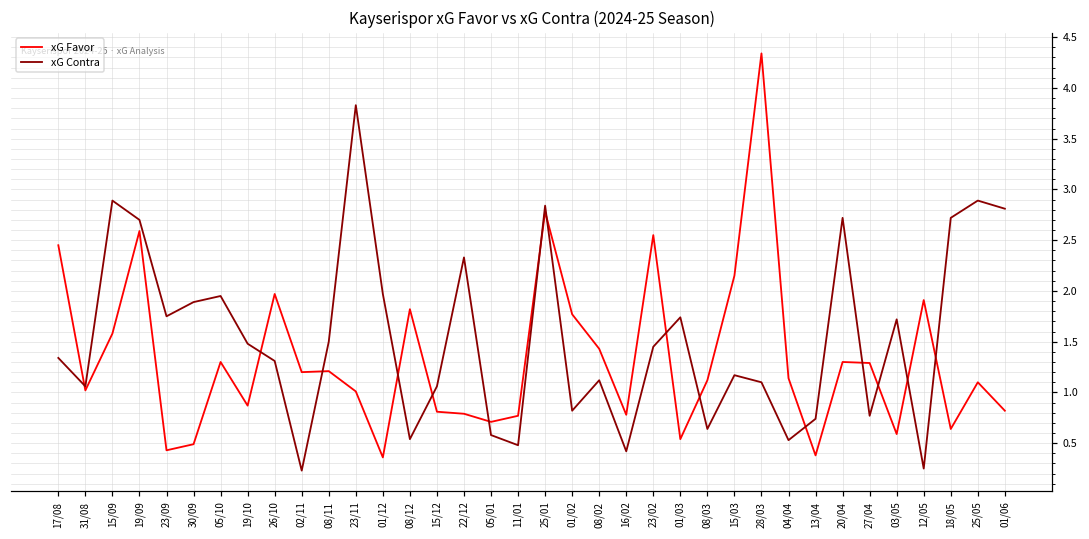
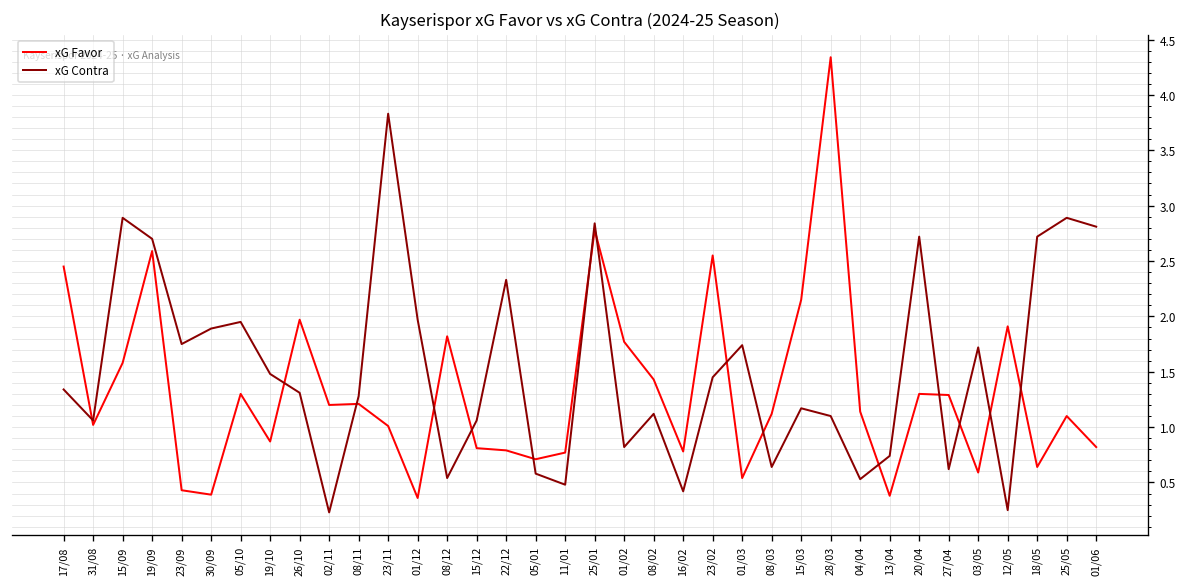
  {
    "xG Favor": {
      "17/08": 2.5,
      "31/08": 1.0,
      "15/09": 1.6,
      "19/09": 2.6,
      "23/09": 0.4,
-     "30/09": 0.5,
+     "30/09": 0.4,
      "05/10": 1.3,
      "19/10": 0.9,
      "26/10": 2.0,
      "02/11": 1.2,
      "08/11": 1.2,
      "23/11": 1.0,
      "01/12": 0.4,
      "08/12": 1.8,
      "15/12": 0.8,
      "22/12": 0.8,
      "05/01": 0.7,
      "11/01": 0.8,
      "25/01": 2.8,
      "01/02": 1.8,
      "08/02": 1.4,
      "16/02": 0.8,
      "23/02": 2.6,
      "01/03": 0.5,
      "08/03": 1.1,
      "15/03": 2.2,
      "28/03": 4.3,
      "04/04": 1.1,
      "13/04": 0.4,
      "20/04": 1.3,
      "27/04": 1.3,
      "03/05": 0.6,
      "12/05": 1.9,
      "18/05": 0.6,
      "25/05": 1.1,
      "01/06": 0.8
    },
    "xG Contra": {
      "17/08": 1.3,
      "31/08": 1.1,
      "15/09": 2.9,
      "19/09": 2.7,
      "23/09": 1.8,
      "30/09": 1.9,
      "05/10": 2.0,
      "19/10": 1.5,
      "26/10": 1.3,
      "02/11": 0.2,
-     "08/11": 1.5,
+     "08/11": 1.3,
      "23/11": 3.8,
      "01/12": 2.0,
      "08/12": 0.5,
      "15/12": 1.1,
      "22/12": 2.3,
      "05/01": 0.6,
      "11/01": 0.5,
      "25/01": 2.8,
      "01/02": 0.8,
      "08/02": 1.1,
      "16/02": 0.4,
      "23/02": 1.5,
      "01/03": 1.7,
      "08/03": 0.6,
      "15/03": 1.2,
      "28/03": 1.1,
      "04/04": 0.5,
      "13/04": 0.7,
      "20/04": 2.7,
-     "27/04": 0.8,
+     "27/04": 0.6,
      "03/05": 1.7,
      "12/05": 0.3,
      "18/05": 2.7,
      "25/05": 2.9,
      "01/06": 2.8
    }
  }
